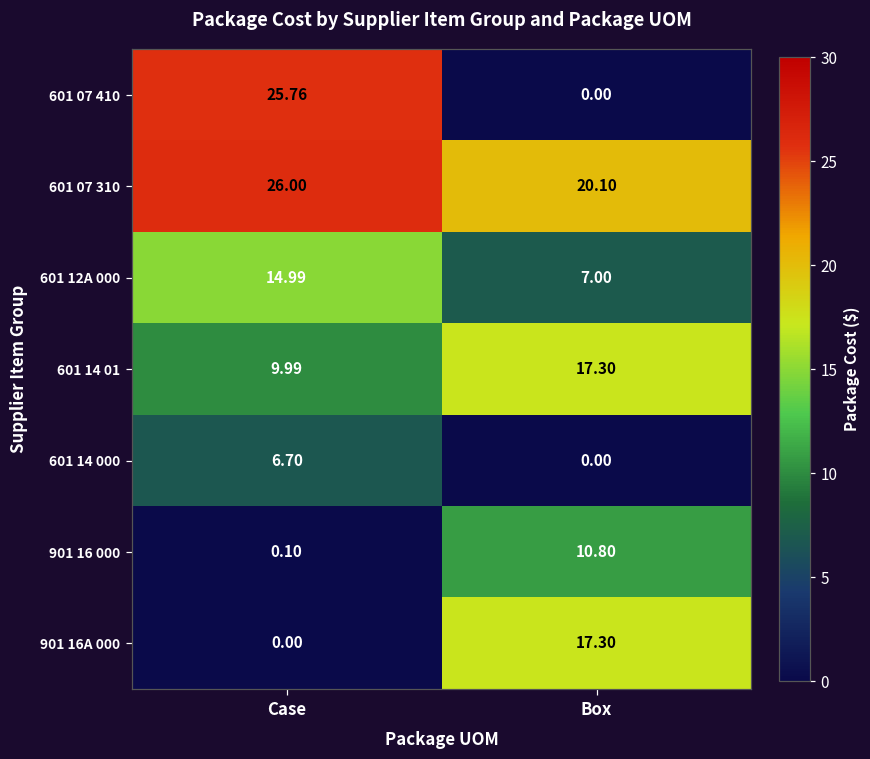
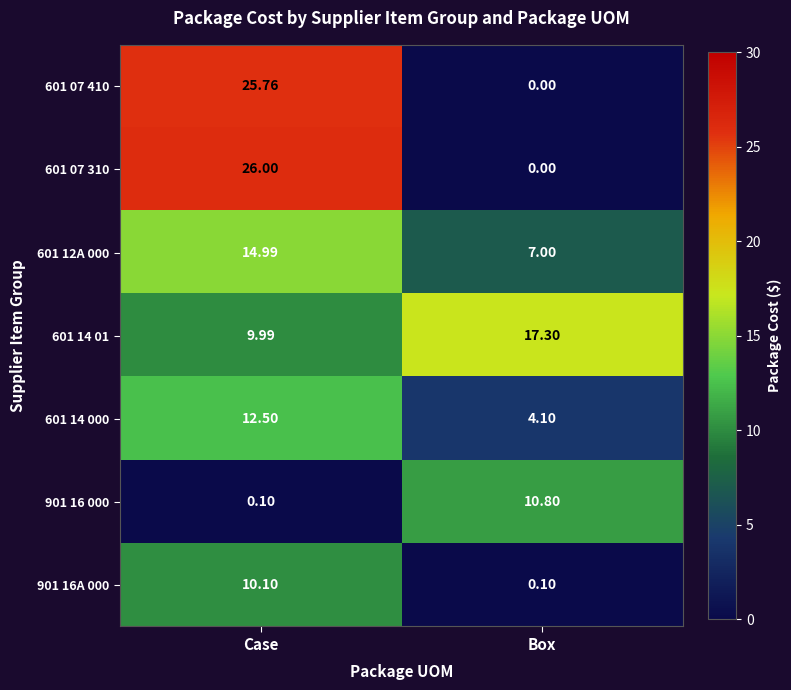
  {
    "601 07 410": {
      "Case": 25.76,
      "Box": 0.00
    },
    "601 07 310": {
      "Case": 26.00,
-     "Box": 20.10
+     "Box": 0.00
    },
    "601 12A 000": {
      "Case": 14.99,
      "Box": 7.00
    },
    "601 14 01": {
      "Case": 9.99,
      "Box": 17.30
    },
    "601 14 000": {
-     "Case": 6.70,
-     "Box": 0.00
+     "Case": 12.50,
+     "Box": 4.10
    },
    "901 16 000": {
      "Case": 0.10,
      "Box": 10.80
    },
    "901 16A 000": {
-     "Case": 0.00,
-     "Box": 17.30
+     "Case": 10.10,
+     "Box": 0.10
    }
  }
